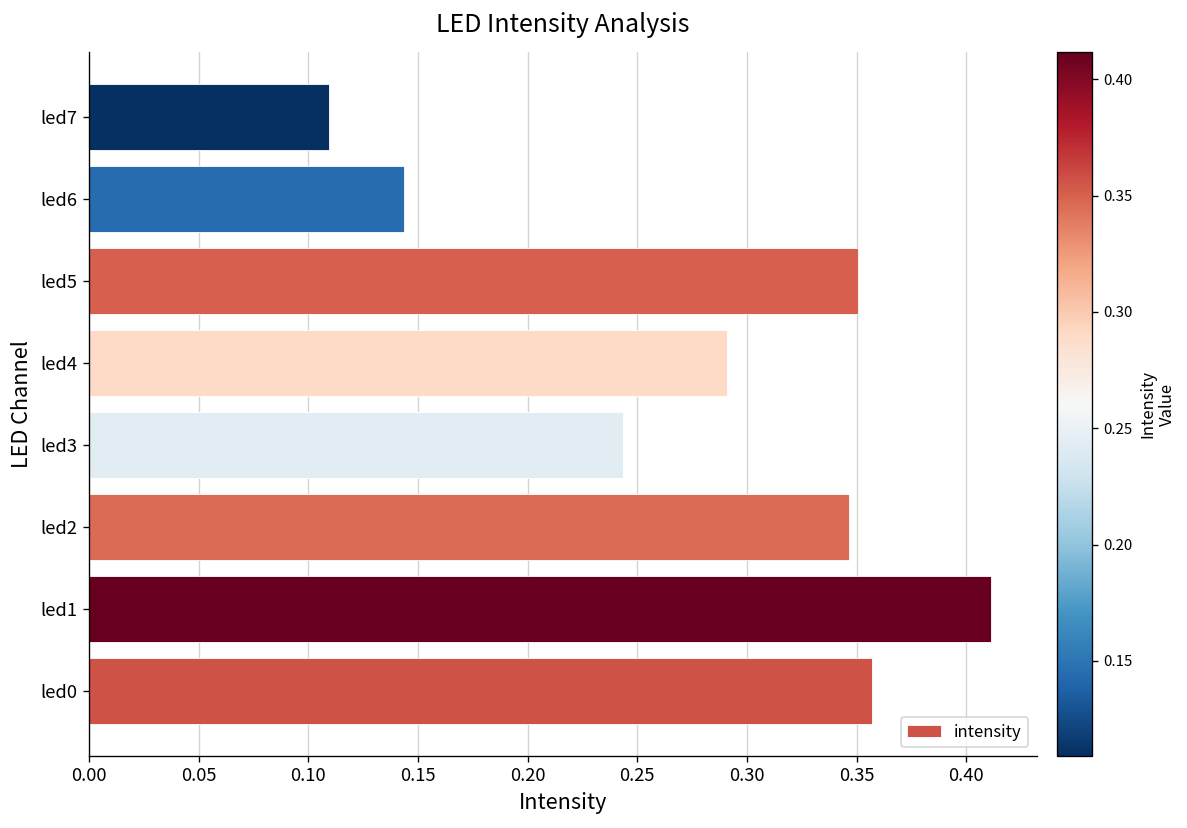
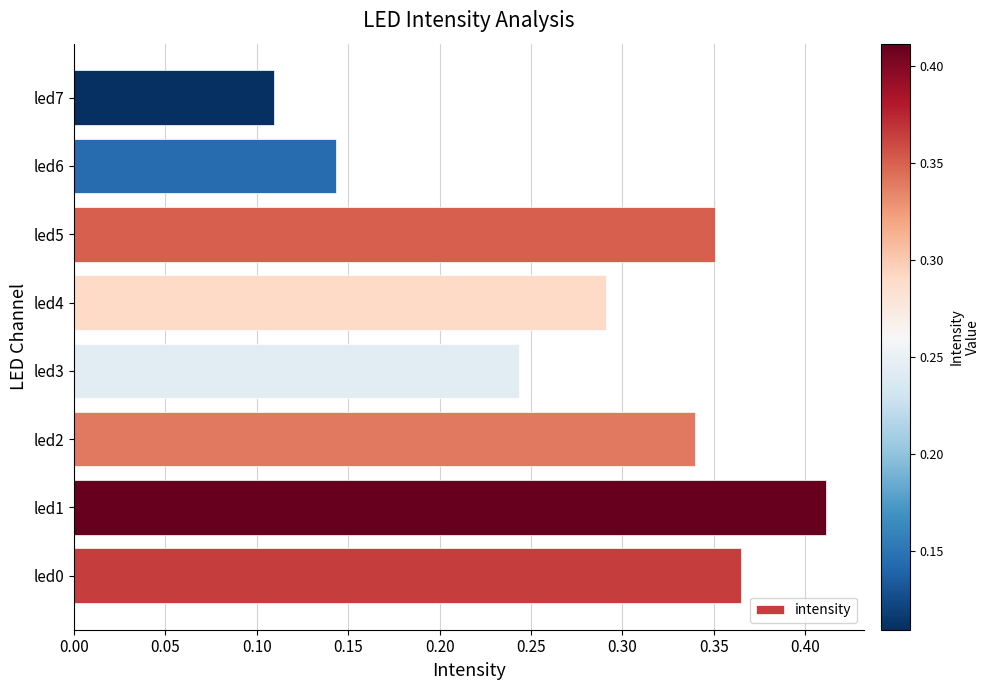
  {
    "led7": 0.109,
    "led6": 0.144,
    "led5": 0.351,
    "led4": 0.291,
    "led3": 0.244,
-   "led2": 0.347,
+   "led2": 0.340,
    "led1": 0.412,
-   "led0": 0.357
+   "led0": 0.365
  }
